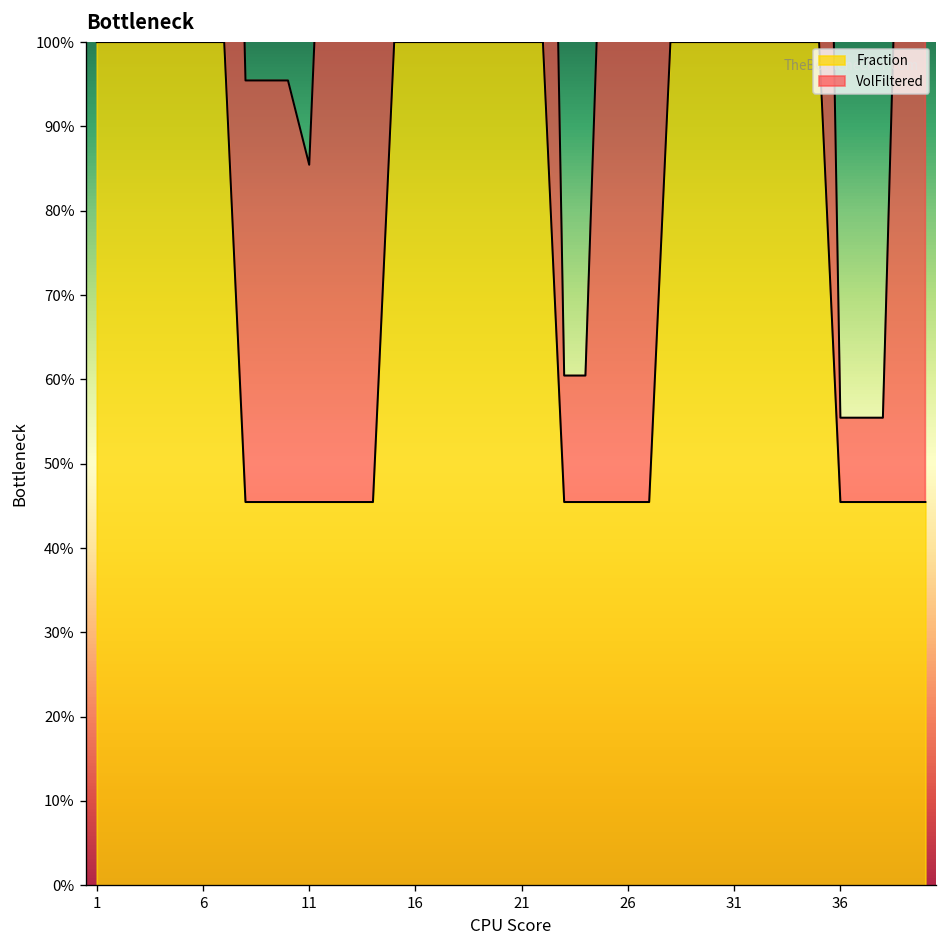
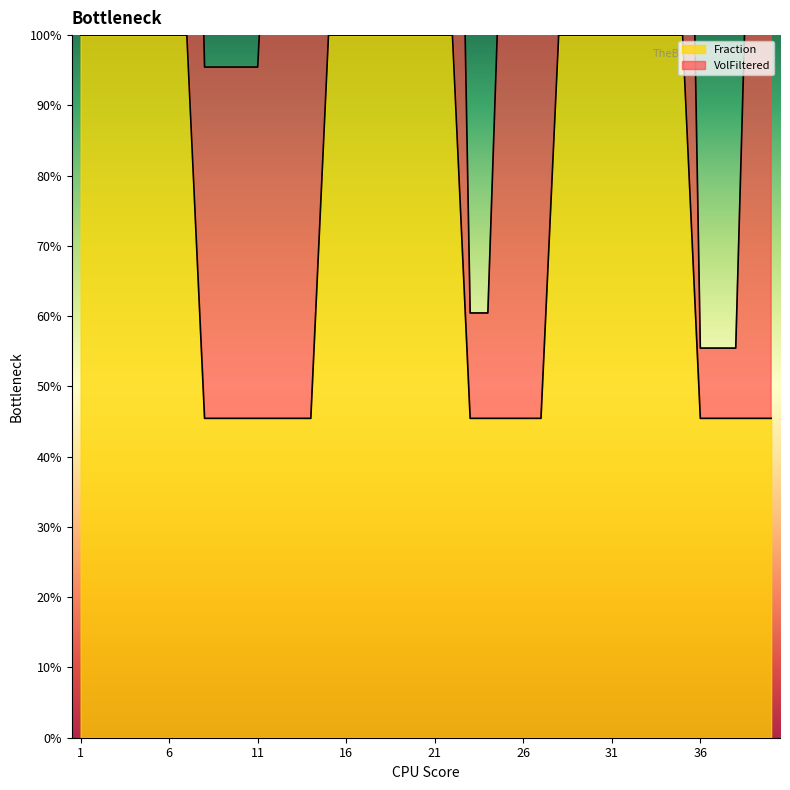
  {
    "Fraction": {
      "1": "100%",
      "6": "100%",
      "11": "45%",
      "16": "100%",
      "21": "100%",
      "26": "45%",
      "31": "100%",
      "36": "45%"
    },
    "VolFiltered": {
-     "11": "40%",
+     "11": "50%",
      "36": "10%"
    }
  }
